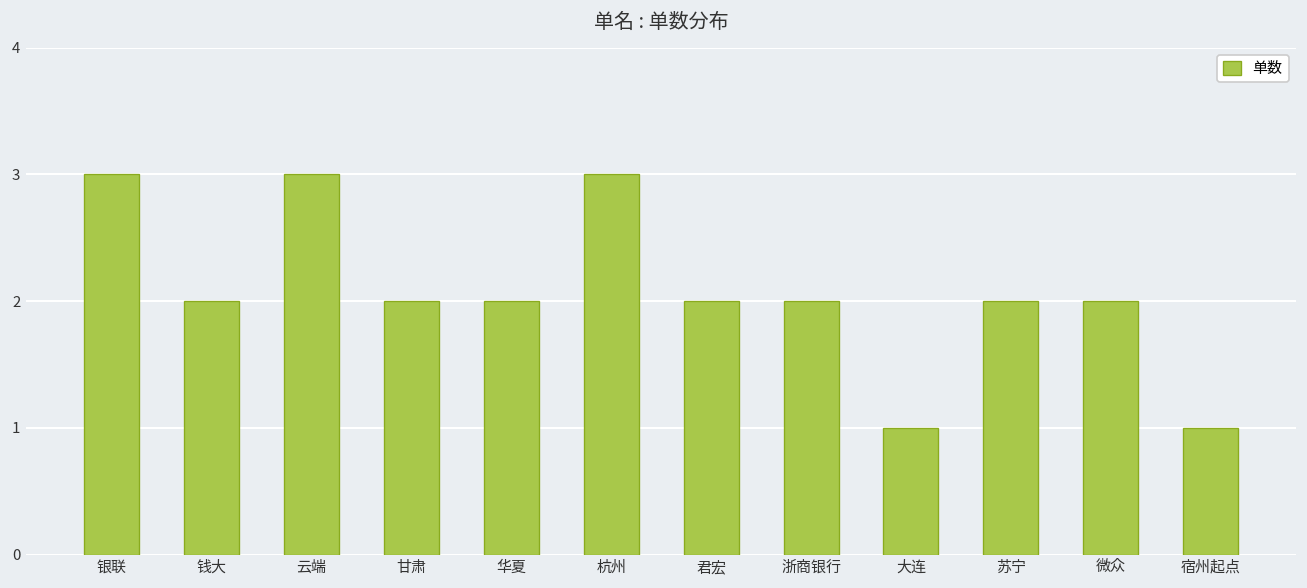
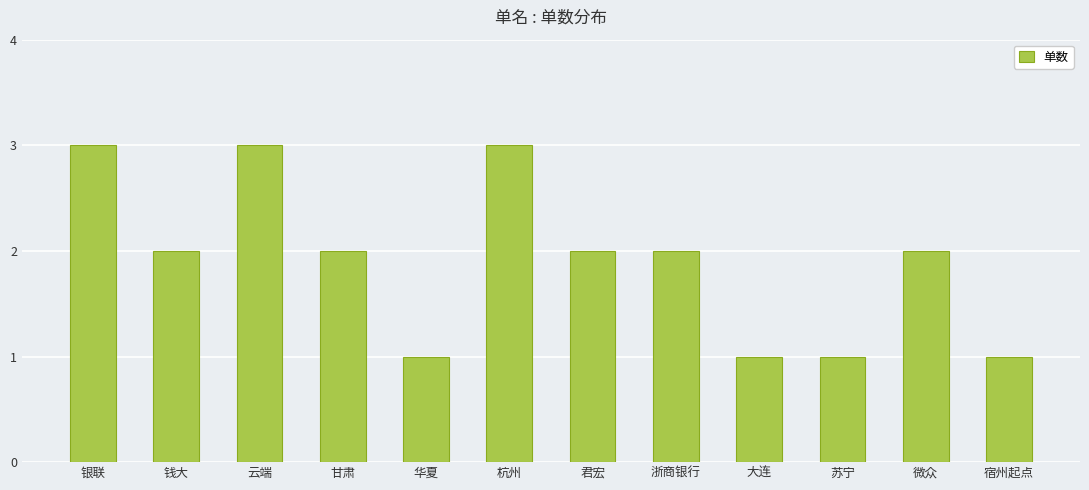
  {
    "银联": 3,
    "钱大": 2,
    "云端": 3,
    "甘肃": 2,
-   "华夏": 2,
+   "华夏": 1,
    "杭州": 3,
    "君宏": 2,
    "浙商银行": 2,
    "大连": 1,
-   "苏宁": 2,
+   "苏宁": 1,
    "微众": 2,
    "宿州起点": 1
  }
